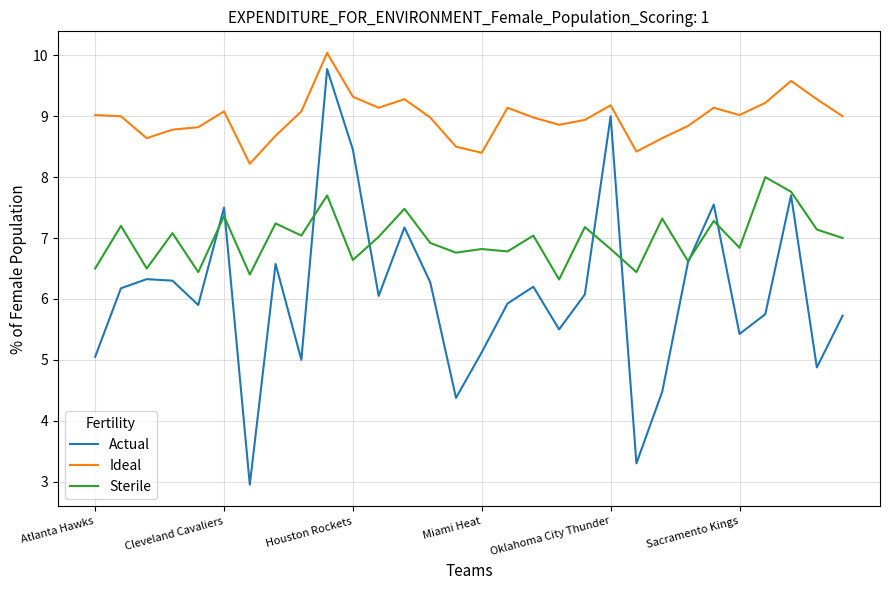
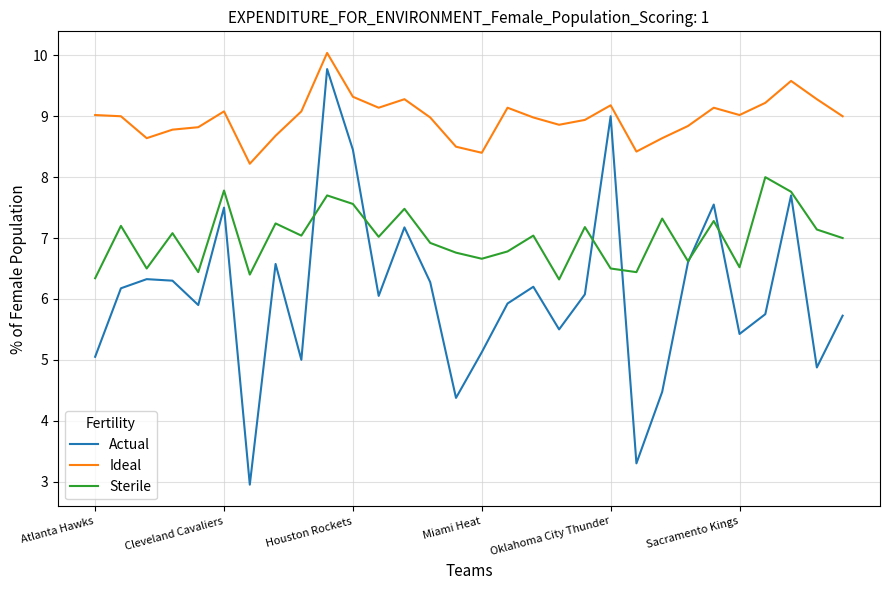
  {
    "Actual": {
      "Atlanta Hawks": 5.1,
      "Cleveland Cavaliers": 7.5,
      "Houston Rockets": 8.5,
      "Miami Heat": 5.1,
      "Oklahoma City Thunder": 9.0,
      "Sacramento Kings": 5.4
    },
    "Ideal": {
      "Atlanta Hawks": 9.0,
      "Cleveland Cavaliers": 9.1,
      "Houston Rockets": 9.3,
      "Miami Heat": 8.4,
      "Oklahoma City Thunder": 9.2,
      "Sacramento Kings": 9.0
    },
    "Sterile": {
-     "Atlanta Hawks": 6.5,
-     "Cleveland Cavaliers": 7.4,
-     "Houston Rockets": 6.6,
-     "Miami Heat": 6.8,
-     "Oklahoma City Thunder": 6.8,
-     "Sacramento Kings": 6.8
+     "Atlanta Hawks": 6.3,
+     "Cleveland Cavaliers": 7.8,
+     "Houston Rockets": 7.6,
+     "Miami Heat": 6.7,
+     "Oklahoma City Thunder": 6.5,
+     "Sacramento Kings": 6.5
    }
  }
